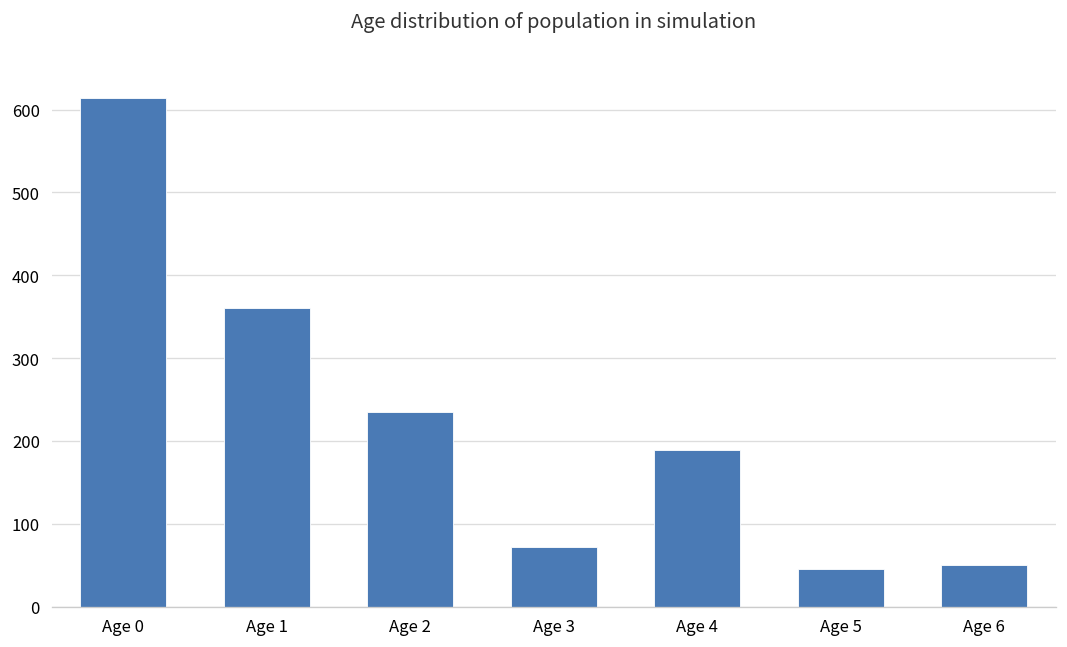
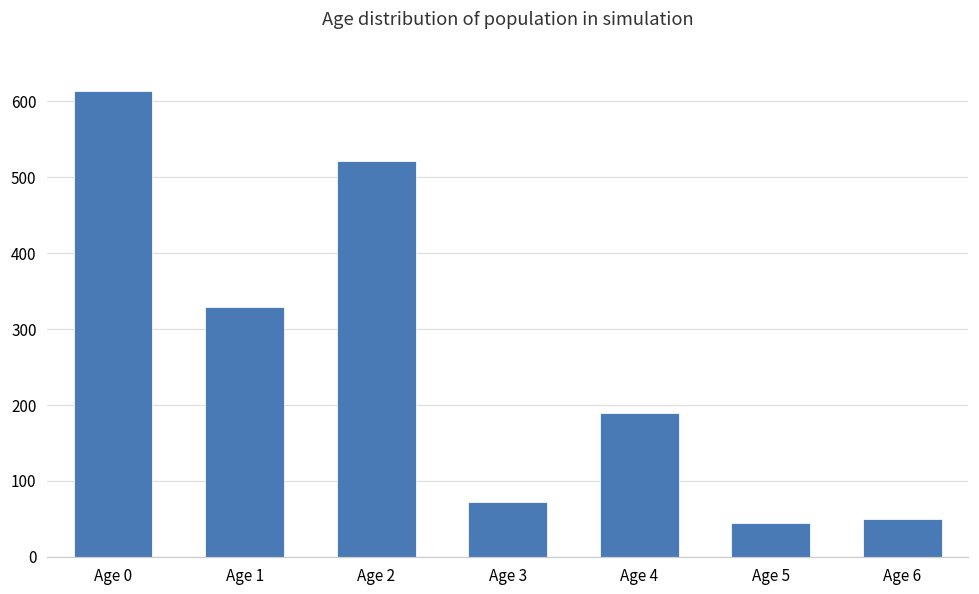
  {
    "Age 0": 610,
-   "Age 1": 360,
-   "Age 2": 240,
+   "Age 1": 330,
+   "Age 2": 520,
    "Age 3": 70,
    "Age 4": 190,
    "Age 5": 50,
    "Age 6": 50
  }
